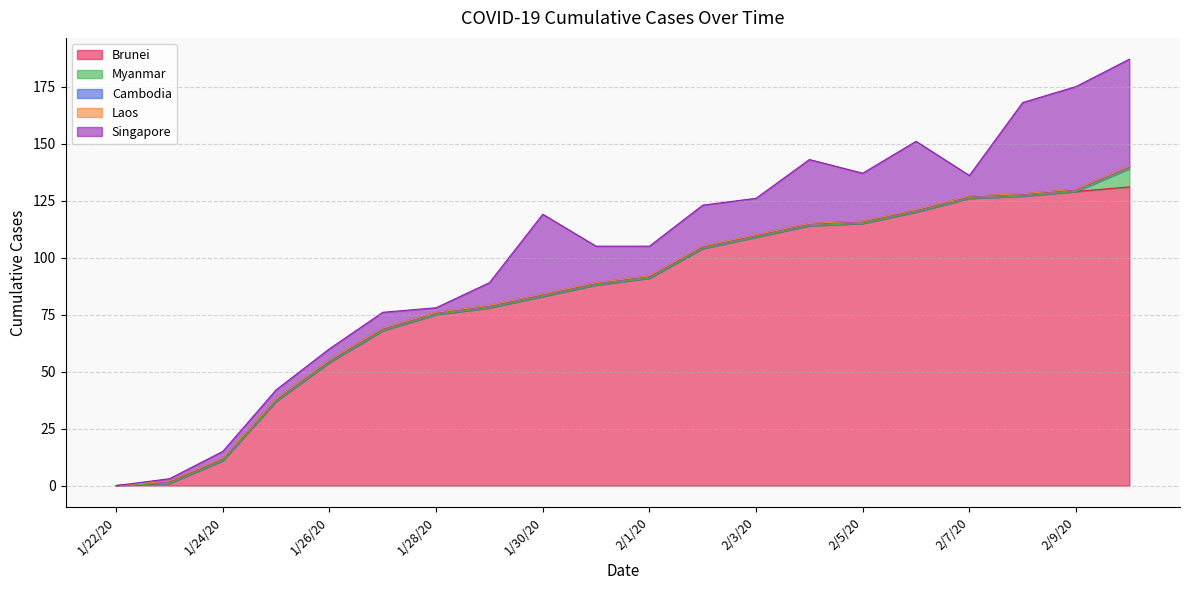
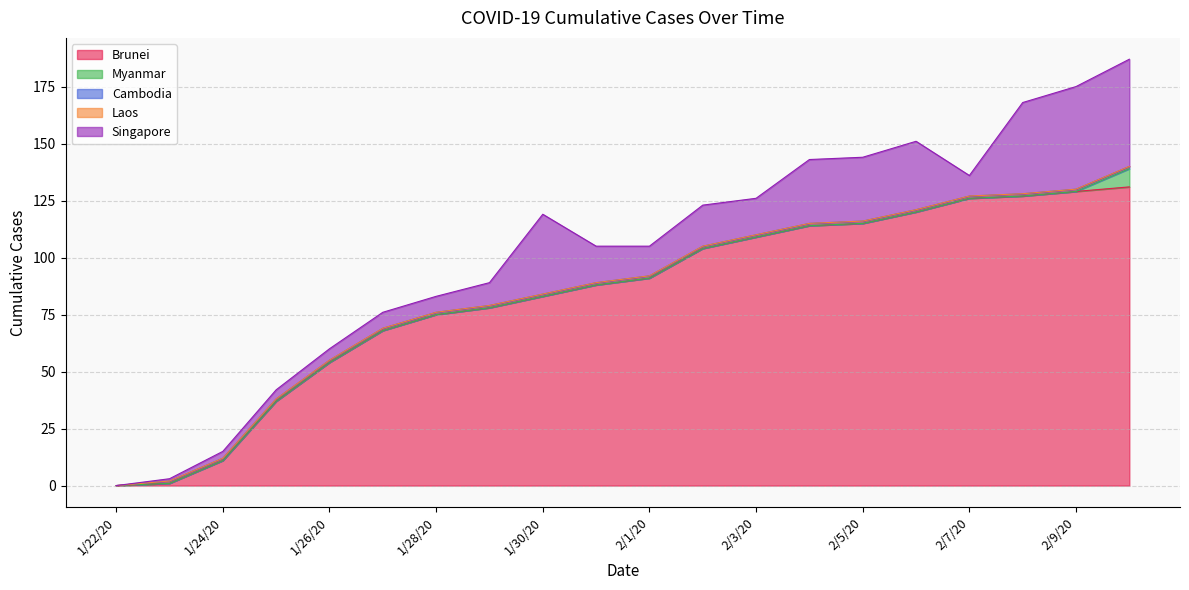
  {
    "Singapore": {
      "1/24/20": 3,
      "1/26/20": 5,
-     "1/28/20": 2,
+     "1/28/20": 7,
      "1/30/20": 35,
      "2/1/20": 13,
      "2/3/20": 16,
-     "2/5/20": 21,
+     "2/5/20": 28,
      "2/7/20": 9,
      "2/9/20": 45
    }
  }
